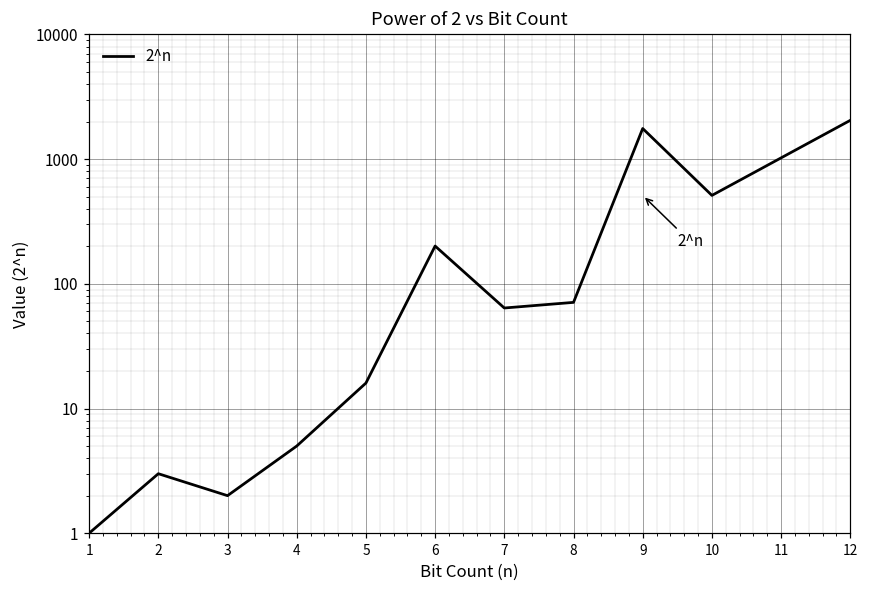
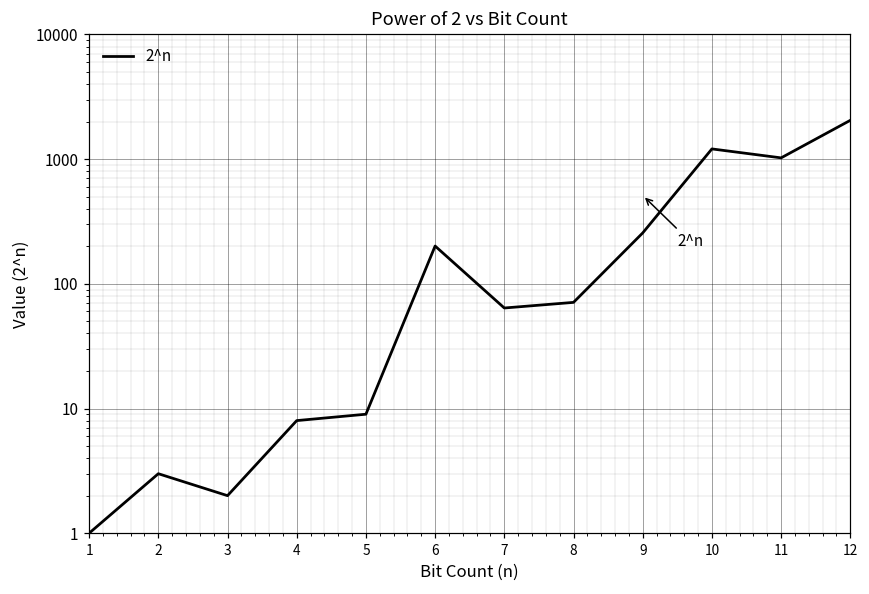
  {
    "1": 1,
    "2": 3,
    "3": 2,
-   "4": 5,
-   "5": 16,
+   "4": 8,
+   "5": 9,
    "6": 200,
    "7": 60,
    "8": 70,
-   "9": 1800,
-   "10": 500,
+   "9": 260,
+   "10": 1200,
    "11": 1000,
    "12": 2000
  }
